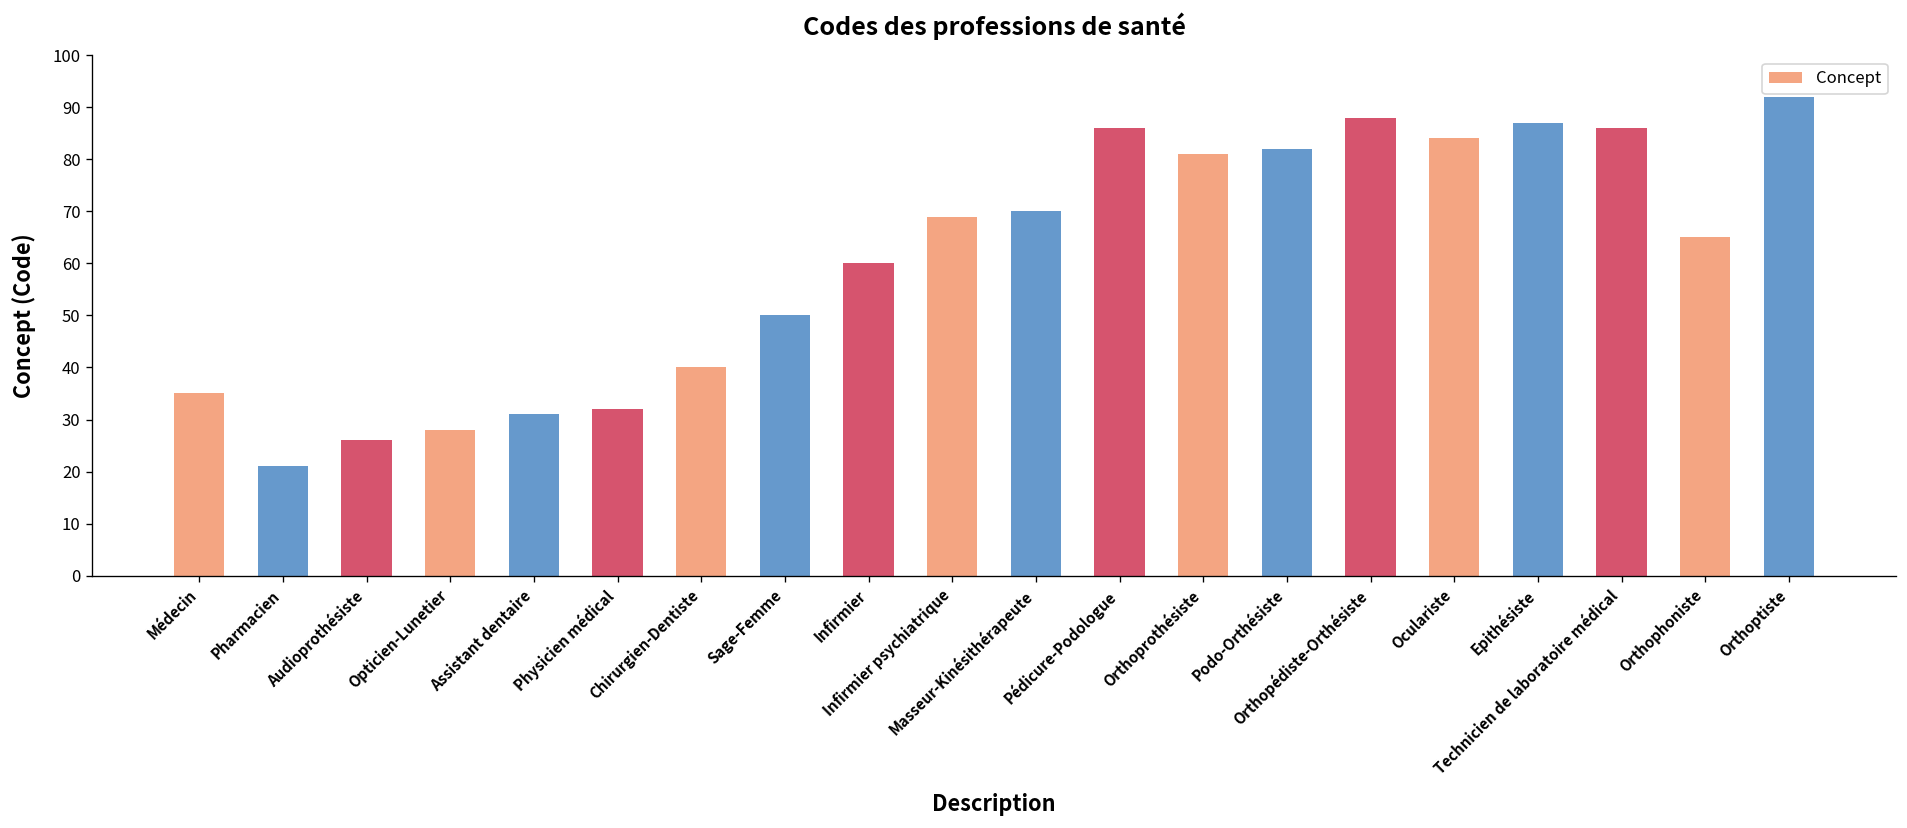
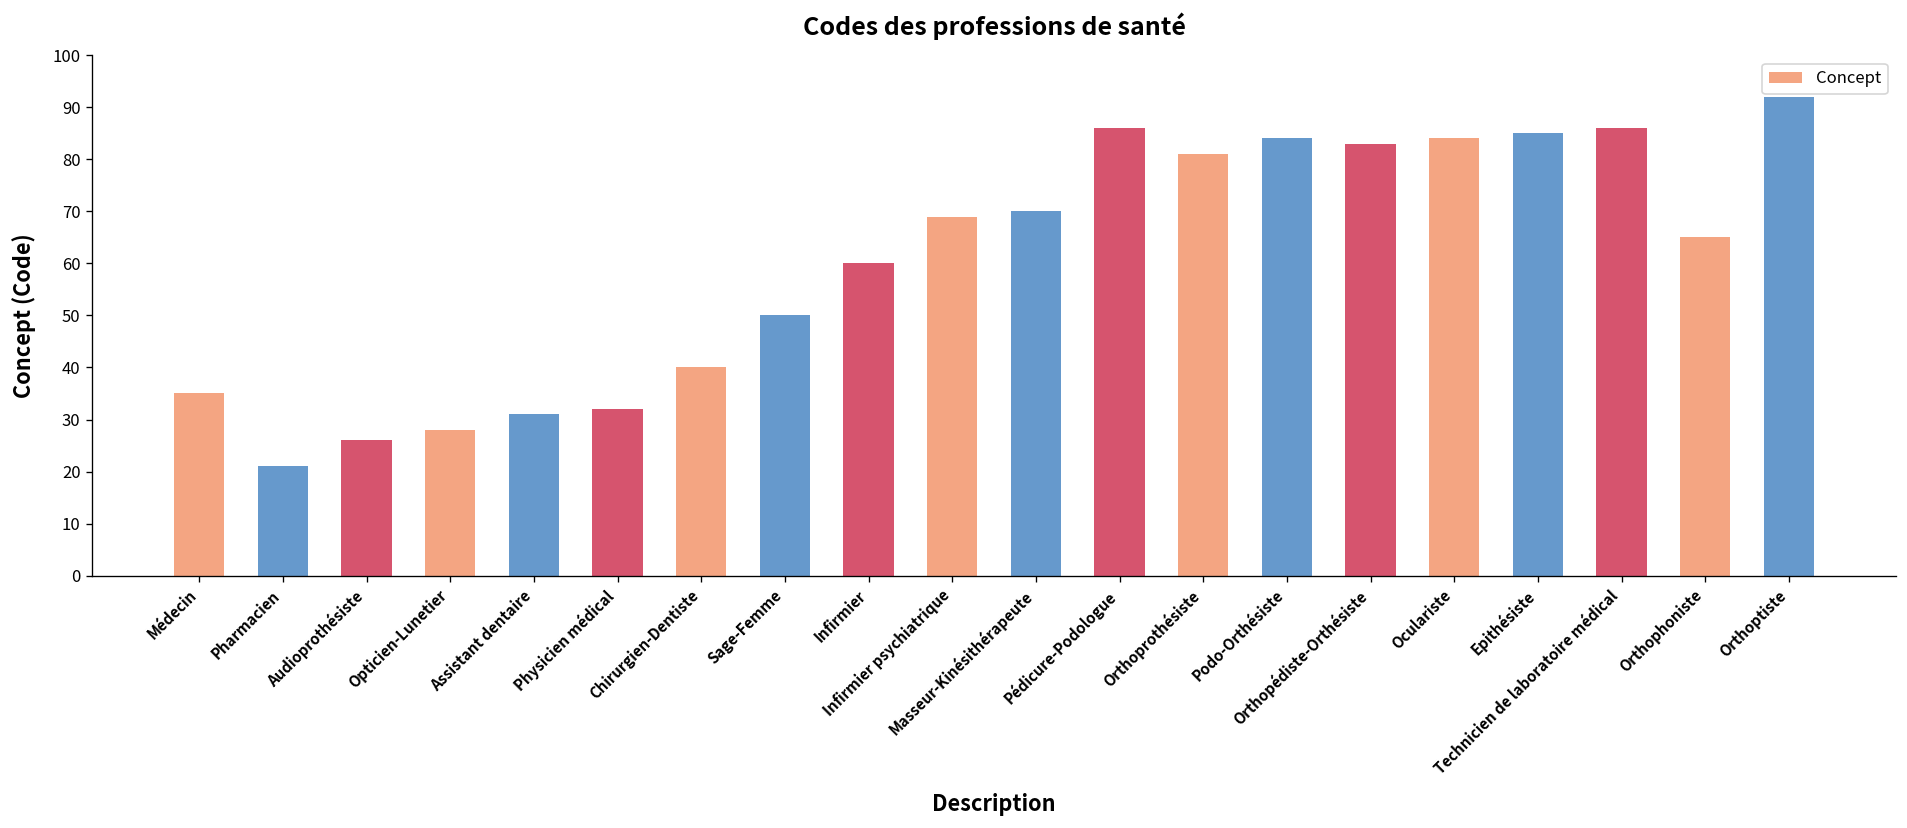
  {
    "Médecin": 35,
    "Pharmacien": 21,
    "Audioprothésiste": 26,
    "Opticien-Lunetier": 28,
    "Assistant dentaire": 31,
    "Physicien médical": 32,
    "Chirurgien-Dentiste": 40,
    "Sage-Femme": 50,
    "Infirmier": 60,
    "Infirmier psychiatrique": 69,
    "Masseur-Kinésithérapeute": 70,
    "Pédicure-Podologue": 86,
    "Orthoprothésiste": 81,
-   "Podo-Orthésiste": 82,
-   "Orthopédiste-Orthésiste": 88,
+   "Podo-Orthésiste": 84,
+   "Orthopédiste-Orthésiste": 83,
    "Oculariste": 84,
-   "Epithésiste": 87,
+   "Epithésiste": 85,
    "Technicien de laboratoire médical": 86,
    "Orthophoniste": 65,
    "Orthoptiste": 92
  }
